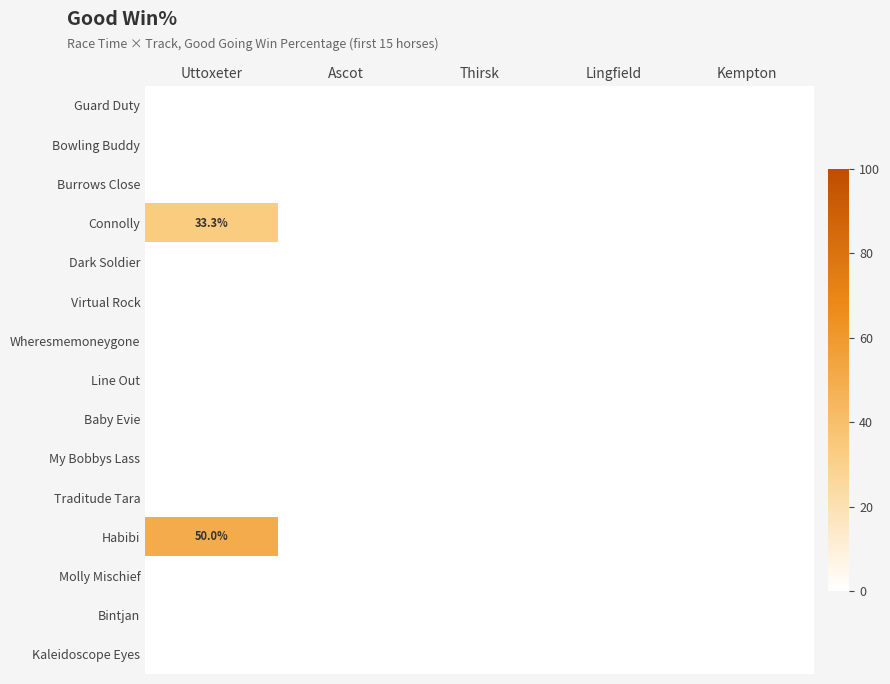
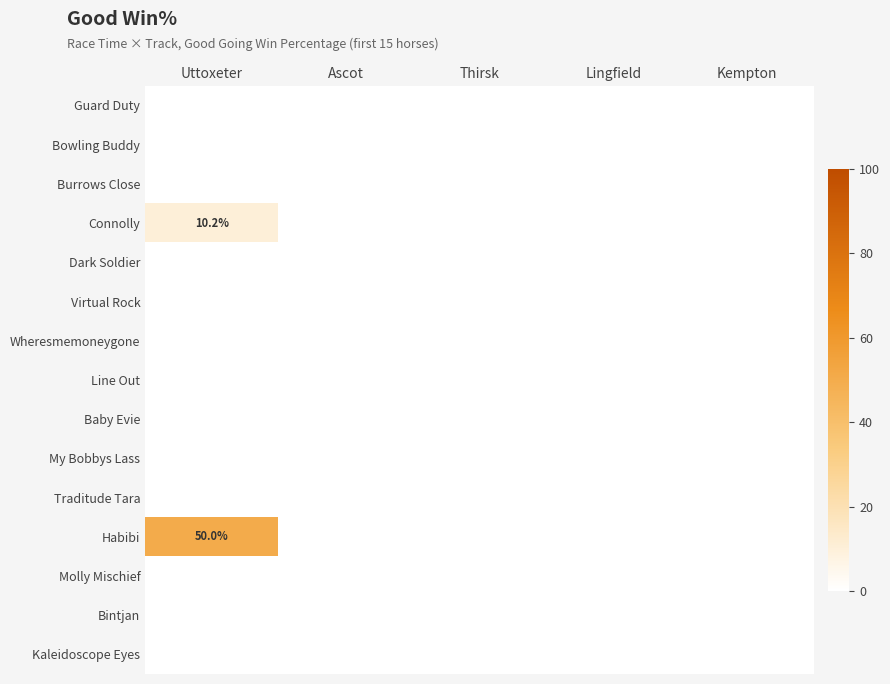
  {
    "Connolly": {
-     "Uttoxeter": "33.3%"
+     "Uttoxeter": "10.2%"
    },
    "Habibi": {
      "Uttoxeter": "50.0%"
    }
  }
